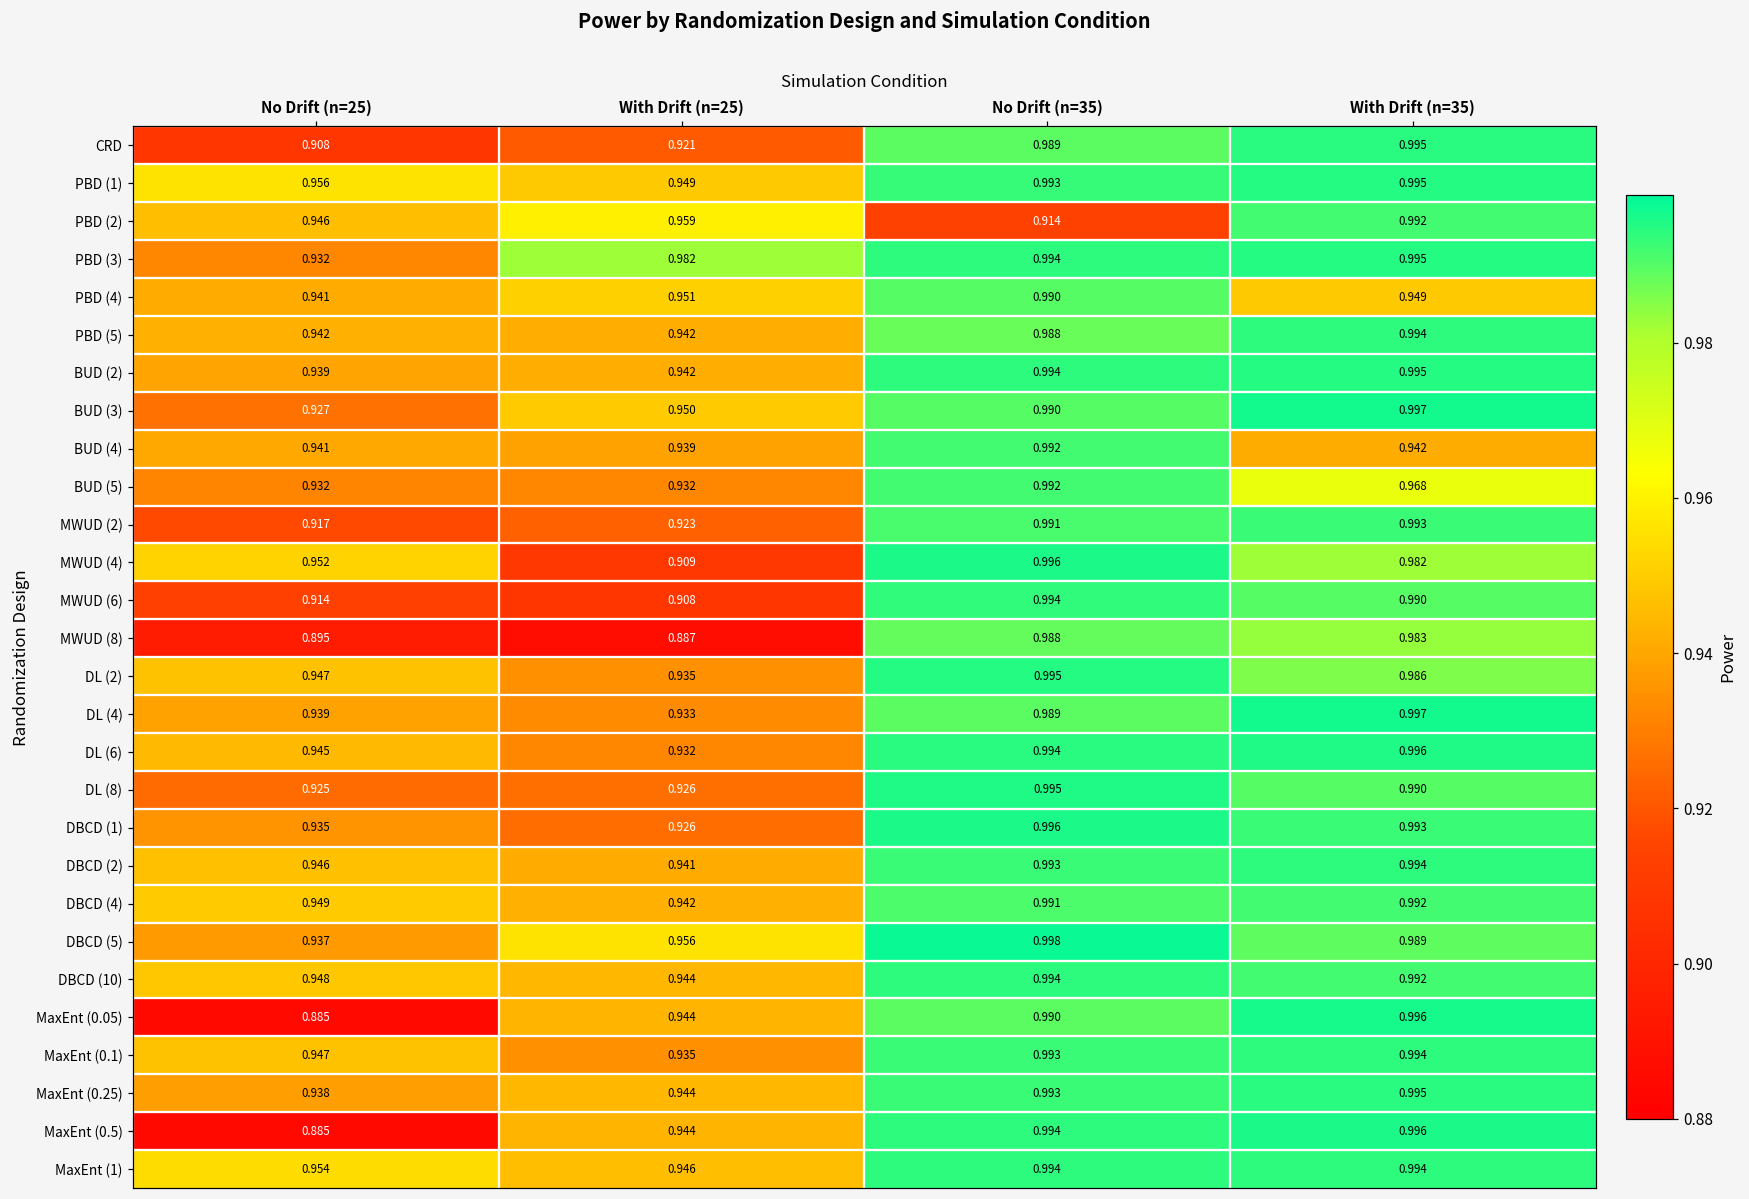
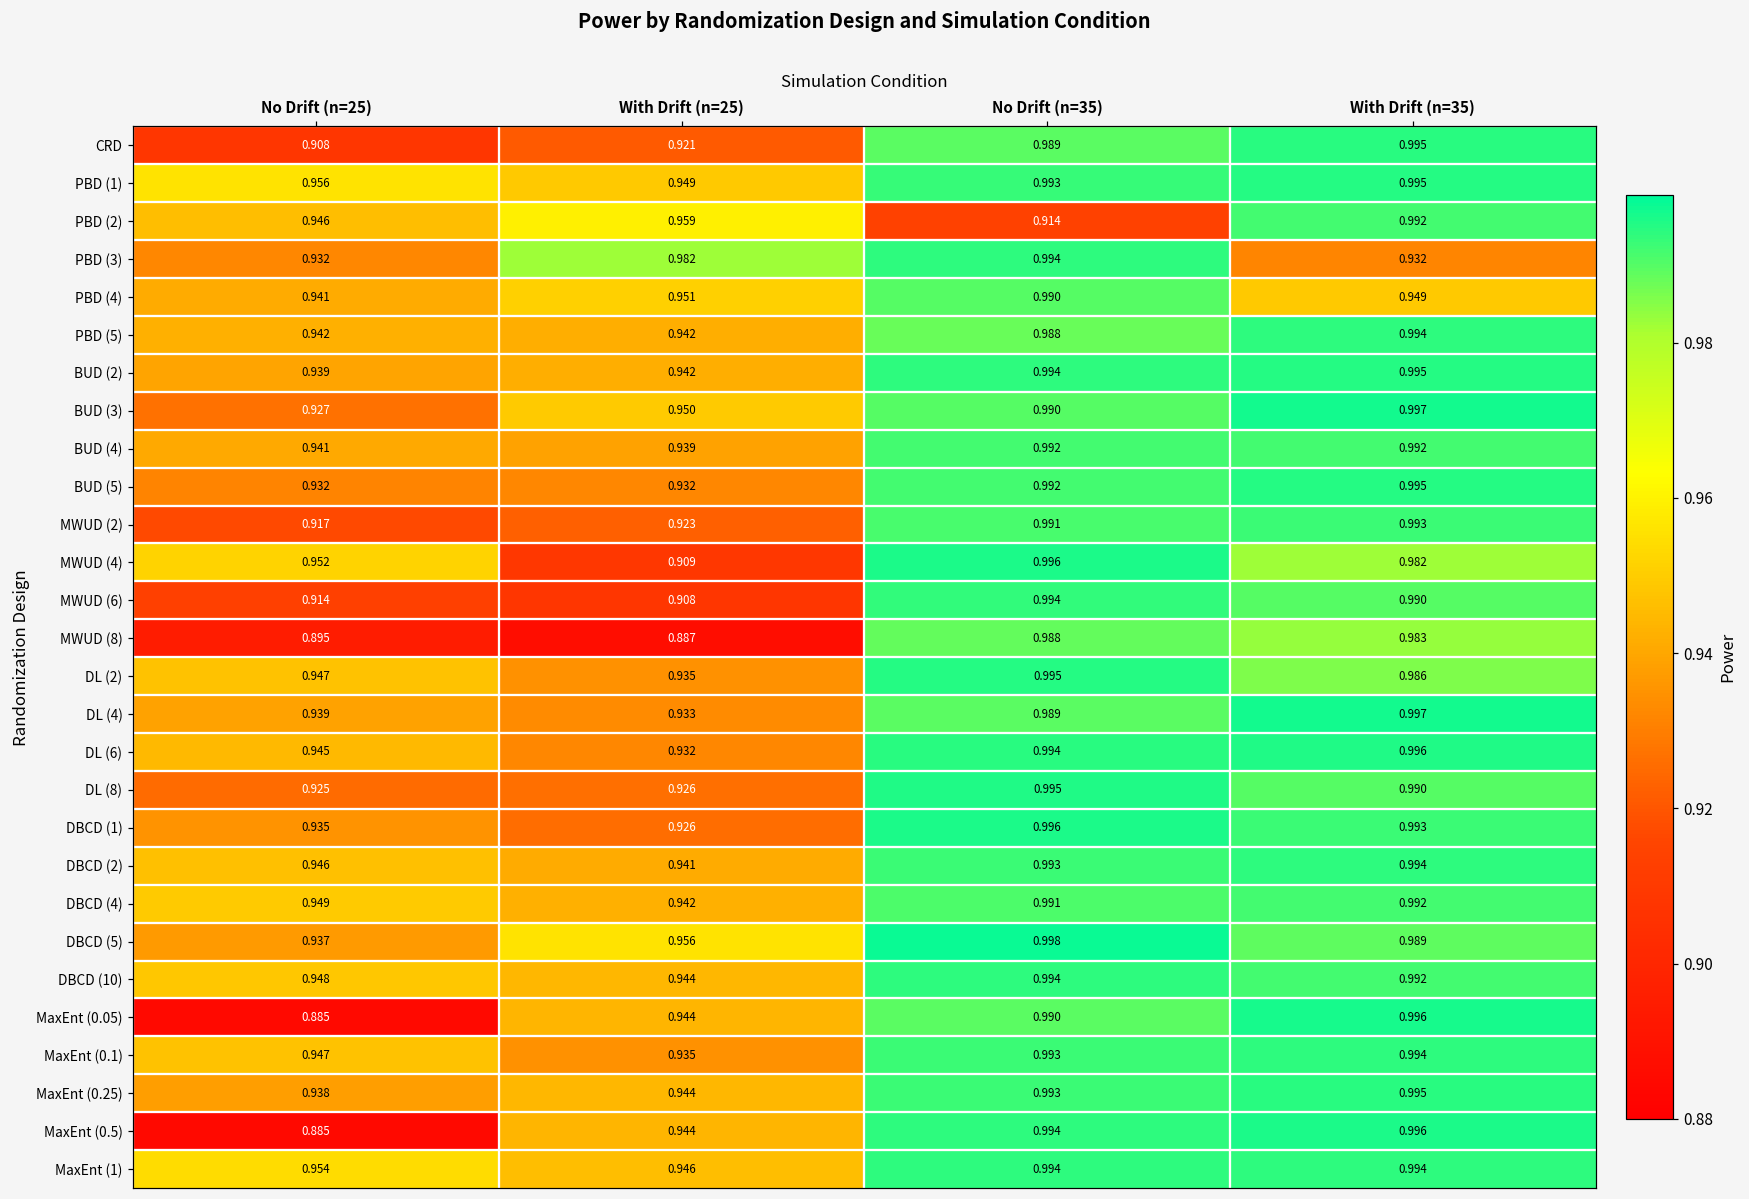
  {
    "CRD": {
      "No Drift (n=25)": 0.908,
      "With Drift (n=25)": 0.921,
      "No Drift (n=35)": 0.989,
      "With Drift (n=35)": 0.995
    },
    "PBD (1)": {
      "No Drift (n=25)": 0.956,
      "With Drift (n=25)": 0.949,
      "No Drift (n=35)": 0.993,
      "With Drift (n=35)": 0.995
    },
    "PBD (2)": {
      "No Drift (n=25)": 0.946,
      "With Drift (n=25)": 0.959,
      "No Drift (n=35)": 0.914,
      "With Drift (n=35)": 0.992
    },
    "PBD (3)": {
      "No Drift (n=25)": 0.932,
      "With Drift (n=25)": 0.982,
      "No Drift (n=35)": 0.994,
-     "With Drift (n=35)": 0.995
+     "With Drift (n=35)": 0.932
    },
    "PBD (4)": {
      "No Drift (n=25)": 0.941,
      "With Drift (n=25)": 0.951,
      "No Drift (n=35)": 0.990,
      "With Drift (n=35)": 0.949
    },
    "PBD (5)": {
      "No Drift (n=25)": 0.942,
      "With Drift (n=25)": 0.942,
      "No Drift (n=35)": 0.988,
      "With Drift (n=35)": 0.994
    },
    "BUD (2)": {
      "No Drift (n=25)": 0.939,
      "With Drift (n=25)": 0.942,
      "No Drift (n=35)": 0.994,
      "With Drift (n=35)": 0.995
    },
    "BUD (3)": {
      "No Drift (n=25)": 0.927,
      "With Drift (n=25)": 0.950,
      "No Drift (n=35)": 0.990,
      "With Drift (n=35)": 0.997
    },
    "BUD (4)": {
      "No Drift (n=25)": 0.941,
      "With Drift (n=25)": 0.939,
      "No Drift (n=35)": 0.992,
-     "With Drift (n=35)": 0.942
+     "With Drift (n=35)": 0.992
    },
    "BUD (5)": {
      "No Drift (n=25)": 0.932,
      "With Drift (n=25)": 0.932,
      "No Drift (n=35)": 0.992,
-     "With Drift (n=35)": 0.968
+     "With Drift (n=35)": 0.995
    },
    "MWUD (2)": {
      "No Drift (n=25)": 0.917,
      "With Drift (n=25)": 0.923,
      "No Drift (n=35)": 0.991,
      "With Drift (n=35)": 0.993
    },
    "MWUD (4)": {
      "No Drift (n=25)": 0.952,
      "With Drift (n=25)": 0.909,
      "No Drift (n=35)": 0.996,
      "With Drift (n=35)": 0.982
    },
    "MWUD (6)": {
      "No Drift (n=25)": 0.914,
      "With Drift (n=25)": 0.908,
      "No Drift (n=35)": 0.994,
      "With Drift (n=35)": 0.990
    },
    "MWUD (8)": {
      "No Drift (n=25)": 0.895,
      "With Drift (n=25)": 0.887,
      "No Drift (n=35)": 0.988,
      "With Drift (n=35)": 0.983
    },
    "DL (2)": {
      "No Drift (n=25)": 0.947,
      "With Drift (n=25)": 0.935,
      "No Drift (n=35)": 0.995,
      "With Drift (n=35)": 0.986
    },
    "DL (4)": {
      "No Drift (n=25)": 0.939,
      "With Drift (n=25)": 0.933,
      "No Drift (n=35)": 0.989,
      "With Drift (n=35)": 0.997
    },
    "DL (6)": {
      "No Drift (n=25)": 0.945,
      "With Drift (n=25)": 0.932,
      "No Drift (n=35)": 0.994,
      "With Drift (n=35)": 0.996
    },
    "DL (8)": {
      "No Drift (n=25)": 0.925,
      "With Drift (n=25)": 0.926,
      "No Drift (n=35)": 0.995,
      "With Drift (n=35)": 0.990
    },
    "DBCD (1)": {
      "No Drift (n=25)": 0.935,
      "With Drift (n=25)": 0.926,
      "No Drift (n=35)": 0.996,
      "With Drift (n=35)": 0.993
    },
    "DBCD (2)": {
      "No Drift (n=25)": 0.946,
      "With Drift (n=25)": 0.941,
      "No Drift (n=35)": 0.993,
      "With Drift (n=35)": 0.994
    },
    "DBCD (4)": {
      "No Drift (n=25)": 0.949,
      "With Drift (n=25)": 0.942,
      "No Drift (n=35)": 0.991,
      "With Drift (n=35)": 0.992
    },
    "DBCD (5)": {
      "No Drift (n=25)": 0.937,
      "With Drift (n=25)": 0.956,
      "No Drift (n=35)": 0.998,
      "With Drift (n=35)": 0.989
    },
    "DBCD (10)": {
      "No Drift (n=25)": 0.948,
      "With Drift (n=25)": 0.944,
      "No Drift (n=35)": 0.994,
      "With Drift (n=35)": 0.992
    },
    "MaxEnt (0.05)": {
      "No Drift (n=25)": 0.885,
      "With Drift (n=25)": 0.944,
      "No Drift (n=35)": 0.990,
      "With Drift (n=35)": 0.996
    },
    "MaxEnt (0.1)": {
      "No Drift (n=25)": 0.947,
      "With Drift (n=25)": 0.935,
      "No Drift (n=35)": 0.993,
      "With Drift (n=35)": 0.994
    },
    "MaxEnt (0.25)": {
      "No Drift (n=25)": 0.938,
      "With Drift (n=25)": 0.944,
      "No Drift (n=35)": 0.993,
      "With Drift (n=35)": 0.995
    },
    "MaxEnt (0.5)": {
      "No Drift (n=25)": 0.885,
      "With Drift (n=25)": 0.944,
      "No Drift (n=35)": 0.994,
      "With Drift (n=35)": 0.996
    },
    "MaxEnt (1)": {
      "No Drift (n=25)": 0.954,
      "With Drift (n=25)": 0.946,
      "No Drift (n=35)": 0.994,
      "With Drift (n=35)": 0.994
    }
  }
